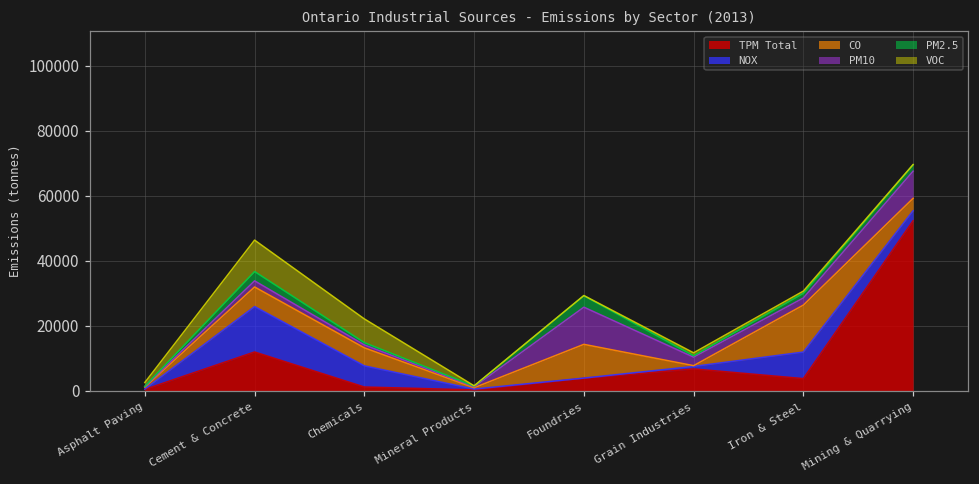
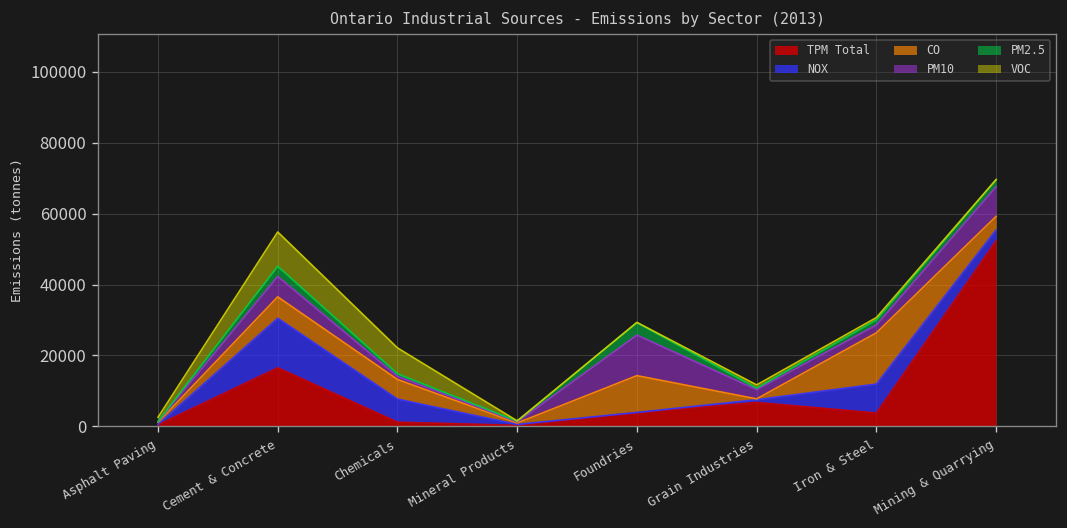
  {
    "TPM Total": {
-     "Cement & Concrete": 12000,
+     "Cement & Concrete": 17000,
      "Chemicals": 1000,
      "Iron & Steel": 4000,
      "Mining & Quarrying": 52000
    },
    "NOX": {
      "Cement & Concrete": 14000,
      "Chemicals": 7000,
      "Iron & Steel": 8000,
      "Mining & Quarrying": 3000
    },
    "CO": {
      "Cement & Concrete": 6000,
      "Chemicals": 6000,
      "Foundries": 10000,
      "Iron & Steel": 14000,
      "Mining & Quarrying": 4000
    },
    "PM10": {
-     "Cement & Concrete": 2000,
+     "Cement & Concrete": 6000,
      "Foundries": 11000,
      "Iron & Steel": 2000,
      "Mining & Quarrying": 8000
    },
    "PM2.5": {
      "Cement & Concrete": 3000
    },
    "VOC": {
      "Asphalt Paving": 1000,
      "Cement & Concrete": 10000,
      "Chemicals": 7000,
      "Grain Industries": 1000
    }
  }
